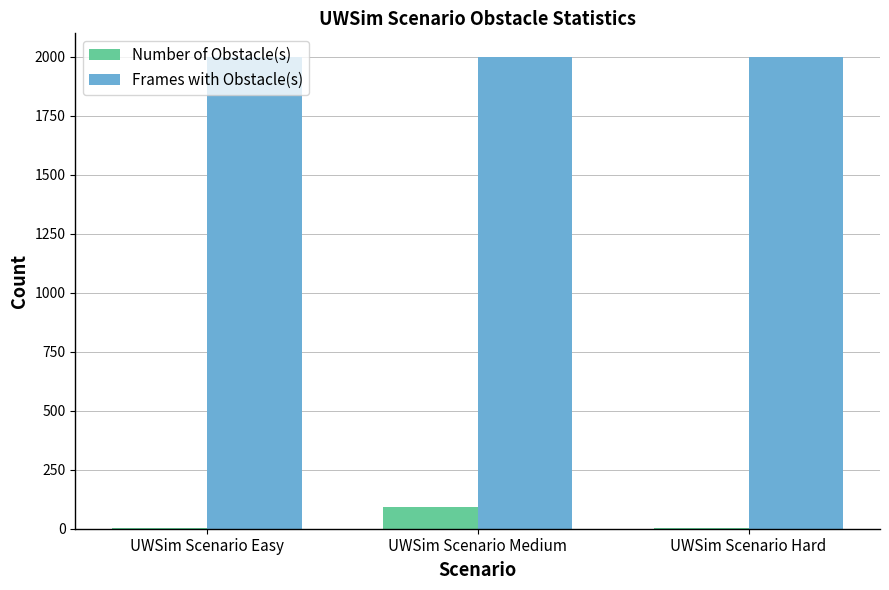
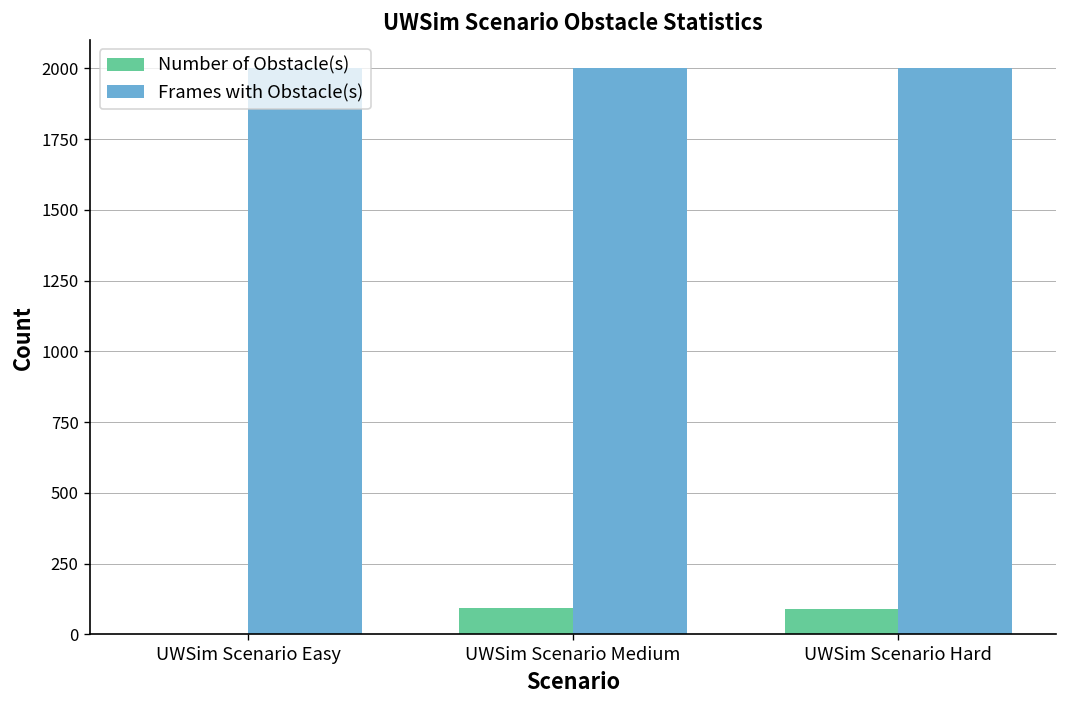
  {
    "Number of Obstacle(s)": {
      "UWSim Scenario Medium": 90,
-     "UWSim Scenario Hard": 10
+     "UWSim Scenario Hard": 90
    },
    "Frames with Obstacle(s)": {
      "UWSim Scenario Medium": 2000,
      "UWSim Scenario Hard": 2000
    }
  }
